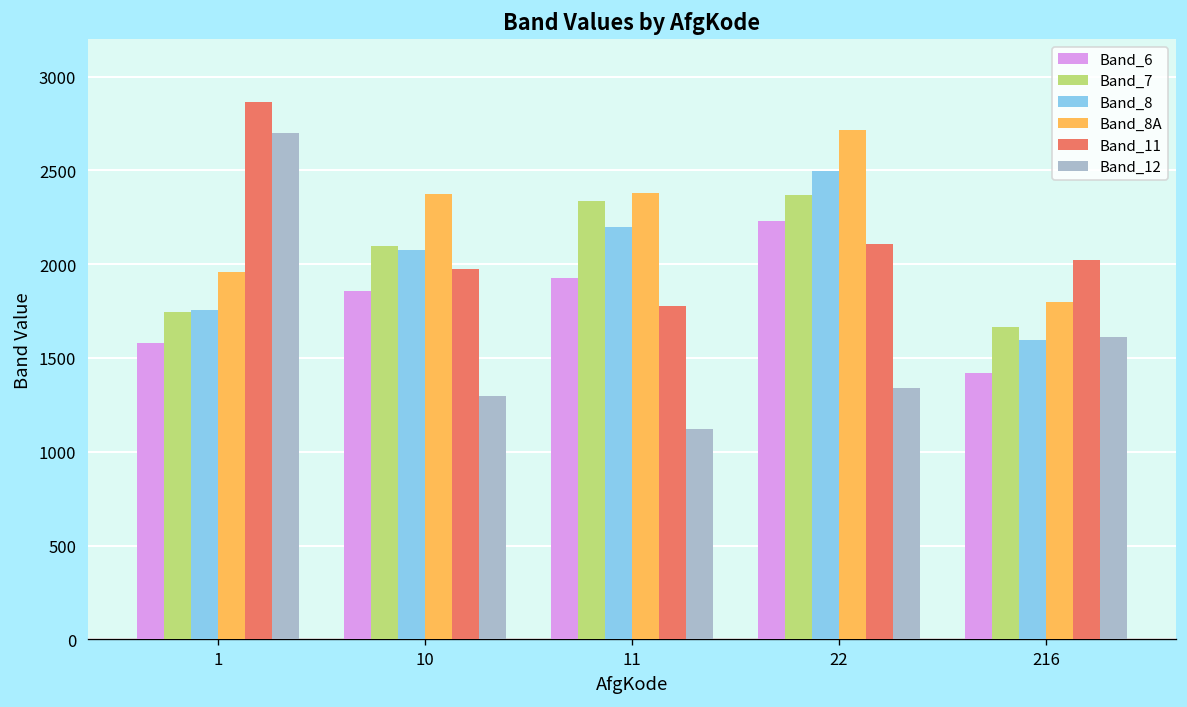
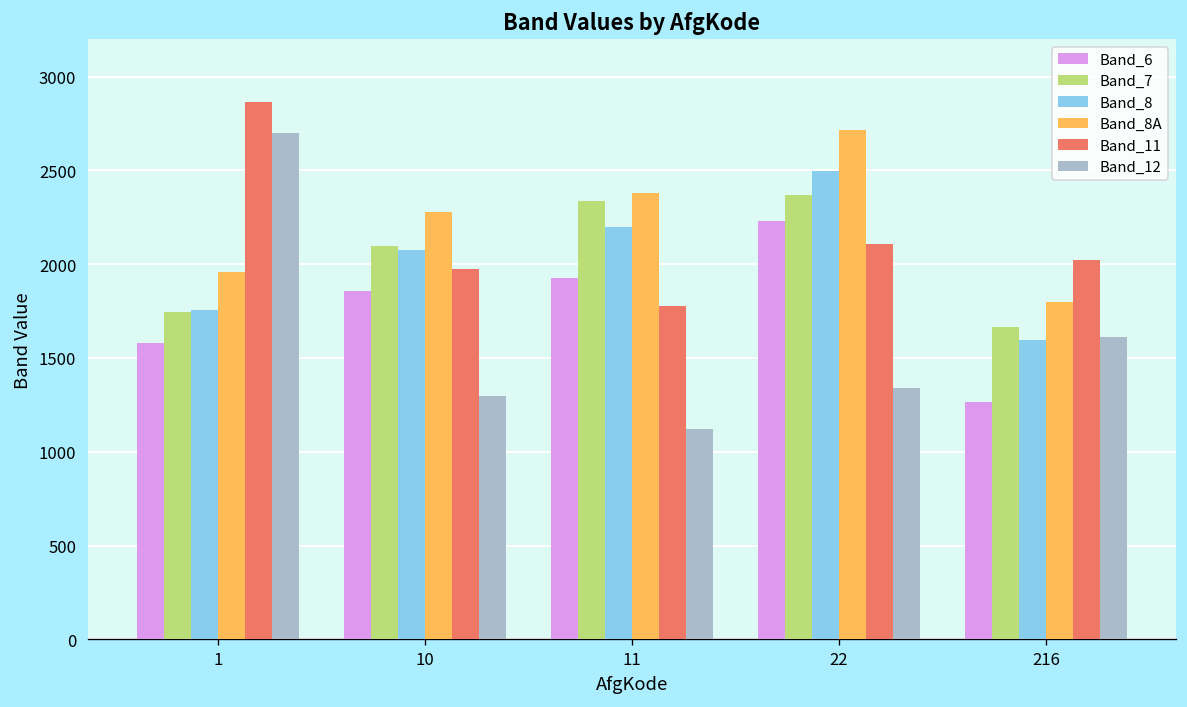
  {
    "Band_6": {
      "1": 1580,
      "10": 1860,
      "11": 1930,
      "22": 2230,
-     "216": 1420
+     "216": 1260
    },
    "Band_7": {
      "1": 1740,
      "10": 2090,
      "11": 2340,
      "22": 2370,
      "216": 1660
    },
    "Band_8A": {
      "1": 1960,
-     "10": 2370,
+     "10": 2280,
      "11": 2380,
      "22": 2720,
      "216": 1800
    },
    "Band_11": {
      "1": 2860,
      "10": 1970,
      "11": 1780,
      "22": 2110,
      "216": 2020
    }
  }
